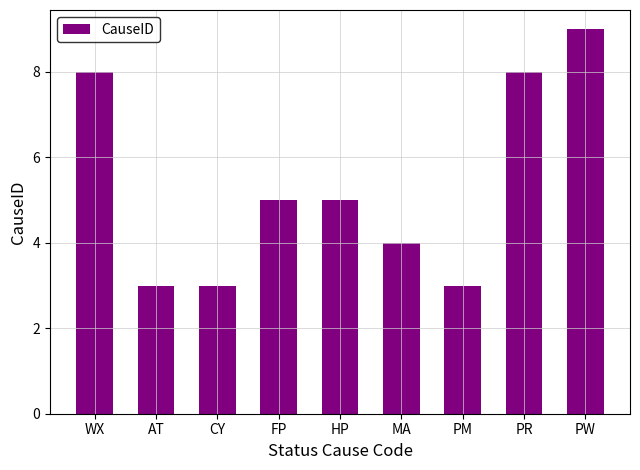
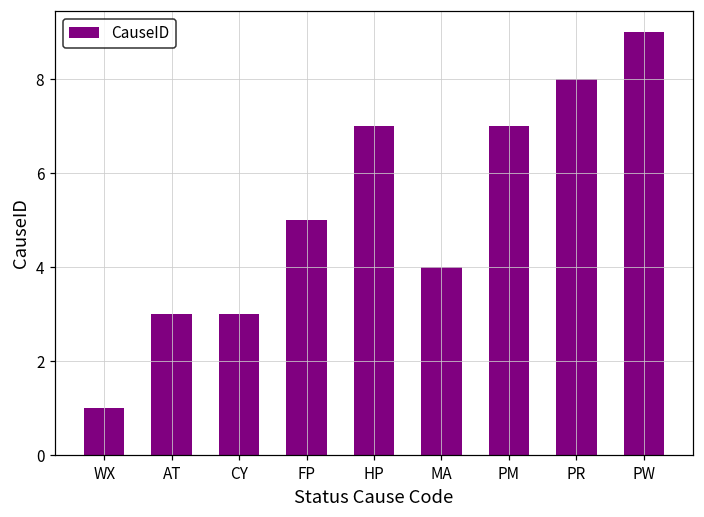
  {
-   "WX": 8,
+   "WX": 1,
    "AT": 3,
    "CY": 3,
    "FP": 5,
-   "HP": 5,
+   "HP": 7,
    "MA": 4,
-   "PM": 3,
+   "PM": 7,
    "PR": 8,
    "PW": 9
  }
